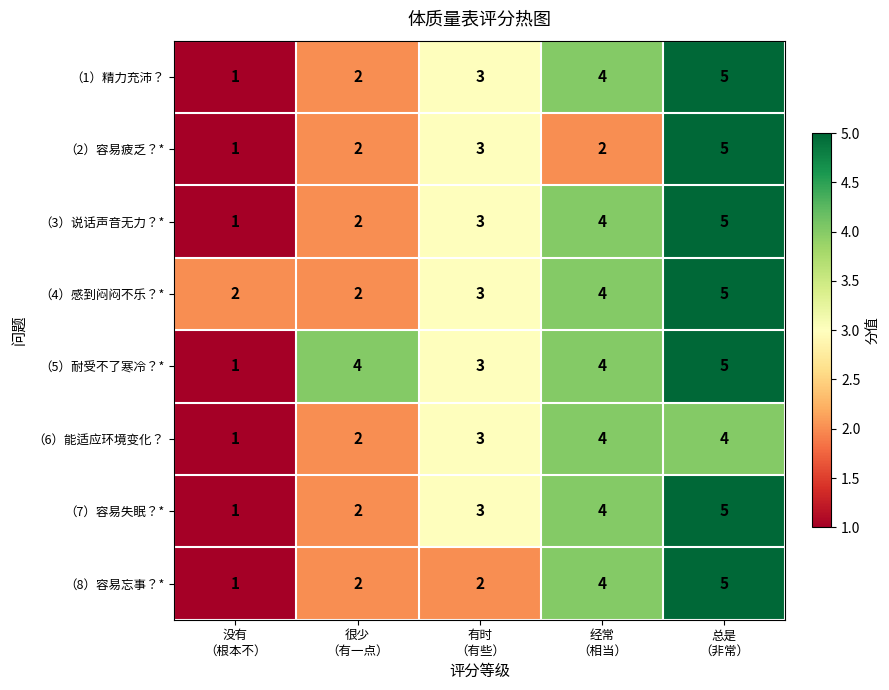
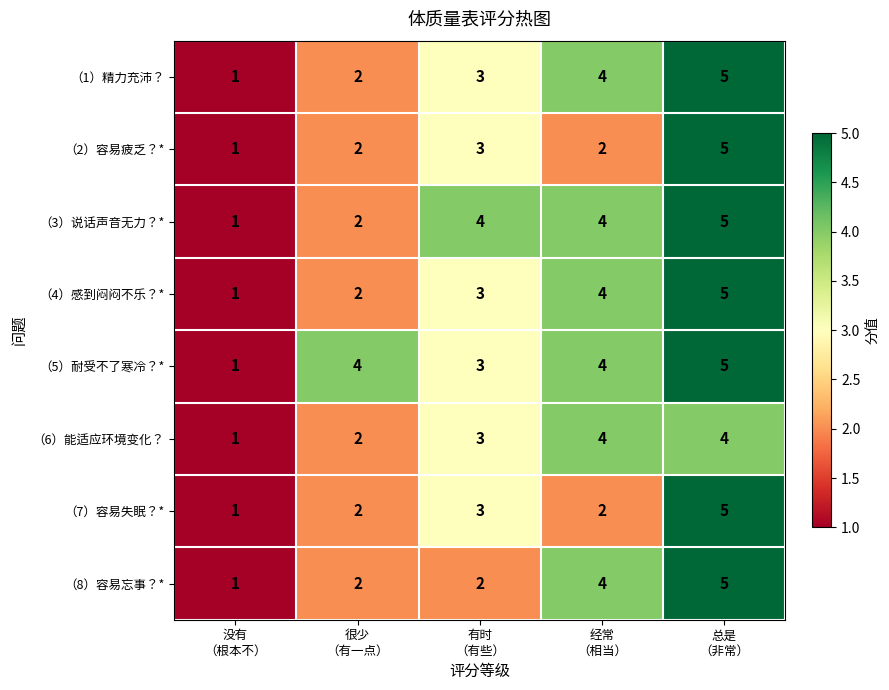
  {
    "（1）精力充沛？": {
      "没有 （根本不）": 1,
      "很少 （有一点）": 2,
      "有时 （有些）": 3,
      "经常 （相当）": 4,
      "总是 （非常）": 5
    },
    "（2）容易疲乏？*": {
      "没有 （根本不）": 1,
      "很少 （有一点）": 2,
      "有时 （有些）": 3,
      "经常 （相当）": 2,
      "总是 （非常）": 5
    },
    "（3）说话声音无力？*": {
      "没有 （根本不）": 1,
      "很少 （有一点）": 2,
-     "有时 （有些）": 3,
+     "有时 （有些）": 4,
      "经常 （相当）": 4,
      "总是 （非常）": 5
    },
    "（4）感到闷闷不乐？*": {
-     "没有 （根本不）": 2,
+     "没有 （根本不）": 1,
      "很少 （有一点）": 2,
      "有时 （有些）": 3,
      "经常 （相当）": 4,
      "总是 （非常）": 5
    },
    "（5）耐受不了寒冷？*": {
      "没有 （根本不）": 1,
      "很少 （有一点）": 4,
      "有时 （有些）": 3,
      "经常 （相当）": 4,
      "总是 （非常）": 5
    },
    "（6）能适应环境变化？": {
      "没有 （根本不）": 1,
      "很少 （有一点）": 2,
      "有时 （有些）": 3,
      "经常 （相当）": 4,
      "总是 （非常）": 4
    },
    "（7）容易失眠？*": {
      "没有 （根本不）": 1,
      "很少 （有一点）": 2,
      "有时 （有些）": 3,
-     "经常 （相当）": 4,
+     "经常 （相当）": 2,
      "总是 （非常）": 5
    },
    "（8）容易忘事？*": {
      "没有 （根本不）": 1,
      "很少 （有一点）": 2,
      "有时 （有些）": 2,
      "经常 （相当）": 4,
      "总是 （非常）": 5
    }
  }
